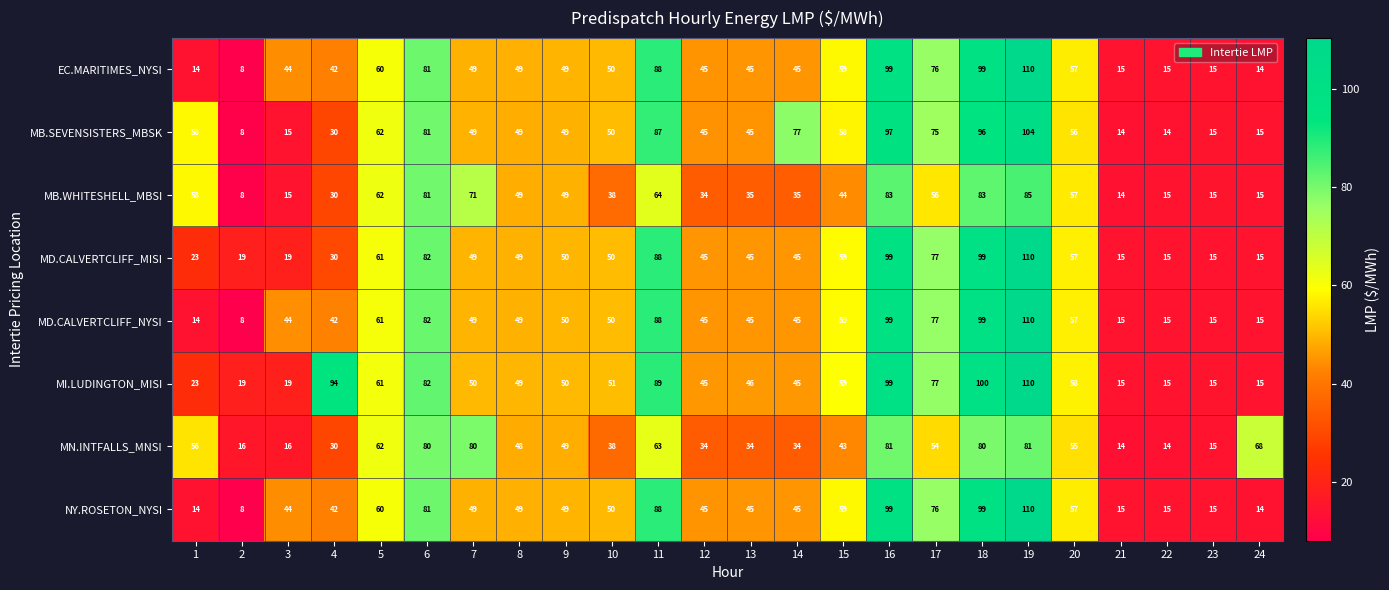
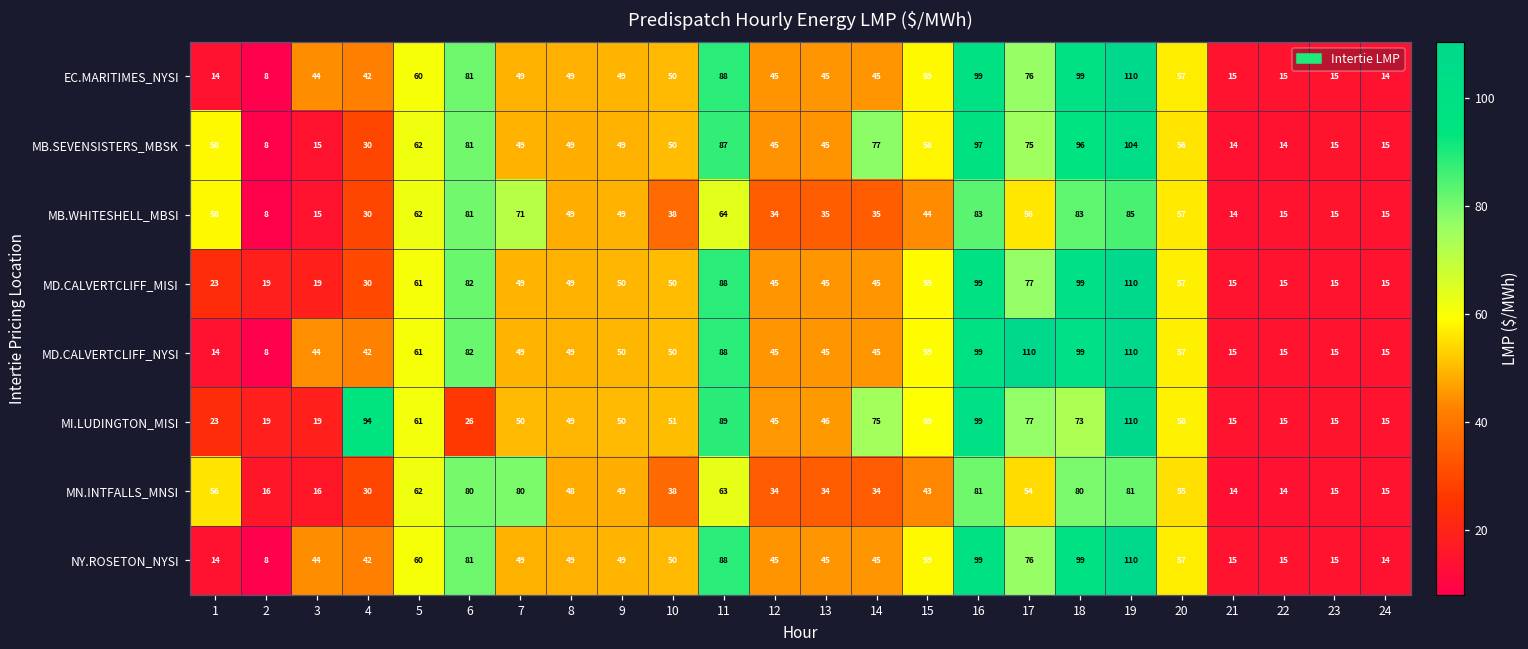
  {
    "EC.MARITIMES_NYSI": {
      "1": 14,
      "2": 8,
      "3": 44,
      "4": 42,
      "5": 60,
      "6": 81,
      "7": 49,
      "8": 49,
      "9": 49,
      "10": 50,
      "11": 88,
      "12": 45,
      "13": 45,
      "14": 45,
      "15": 59,
      "16": 99,
      "17": 76,
      "18": 99,
      "19": 110,
      "20": 57,
      "21": 15,
      "22": 15,
      "23": 15,
      "24": 14
    },
    "MB.SEVENSISTERS_MBSK": {
      "1": 58,
      "2": 8,
      "3": 15,
      "4": 30,
      "5": 62,
      "6": 81,
      "7": 49,
      "8": 49,
      "9": 49,
      "10": 50,
      "11": 87,
      "12": 45,
      "13": 45,
      "14": 77,
      "15": 58,
      "16": 97,
      "17": 75,
      "18": 96,
      "19": 104,
      "20": 56,
      "21": 14,
      "22": 14,
      "23": 15,
      "24": 15
    },
    "MB.WHITESHELL_MBSI": {
      "1": 58,
      "2": 8,
      "3": 15,
      "4": 30,
      "5": 62,
      "6": 81,
      "7": 71,
      "8": 49,
      "9": 49,
      "10": 38,
      "11": 64,
      "12": 34,
      "13": 35,
      "14": 35,
      "15": 44,
      "16": 83,
      "17": 56,
      "18": 83,
      "19": 85,
      "20": 57,
      "21": 14,
      "22": 15,
      "23": 15,
      "24": 15
    },
    "MD.CALVERTCLIFF_MISI": {
      "1": 23,
      "2": 19,
      "3": 19,
      "4": 30,
      "5": 61,
      "6": 82,
      "7": 49,
      "8": 49,
      "9": 50,
      "10": 50,
      "11": 88,
      "12": 45,
      "13": 45,
      "14": 45,
      "15": 59,
      "16": 99,
      "17": 77,
      "18": 99,
      "19": 110,
      "20": 57,
      "21": 15,
      "22": 15,
      "23": 15,
      "24": 15
    },
    "MD.CALVERTCLIFF_NYSI": {
      "1": 14,
      "2": 8,
      "3": 44,
      "4": 42,
      "5": 61,
      "6": 82,
      "7": 49,
      "8": 49,
      "9": 50,
      "10": 50,
      "11": 88,
      "12": 45,
      "13": 45,
      "14": 45,
      "15": 59,
      "16": 99,
-     "17": 77,
+     "17": 110,
      "18": 99,
      "19": 110,
      "20": 57,
      "21": 15,
      "22": 15,
      "23": 15,
      "24": 15
    },
    "MI.LUDINGTON_MISI": {
      "1": 23,
      "2": 19,
      "3": 19,
      "4": 94,
      "5": 61,
-     "6": 82,
+     "6": 26,
      "7": 50,
      "8": 49,
      "9": 50,
      "10": 51,
      "11": 89,
      "12": 45,
      "13": 46,
-     "14": 45,
+     "14": 75,
      "15": 59,
      "16": 99,
      "17": 77,
-     "18": 100,
+     "18": 73,
      "19": 110,
      "20": 58,
      "21": 15,
      "22": 15,
      "23": 15,
      "24": 15
    },
    "MN.INTFALLS_MNSI": {
      "1": 56,
      "2": 16,
      "3": 16,
      "4": 30,
      "5": 62,
      "6": 80,
      "7": 80,
      "8": 48,
      "9": 49,
      "10": 38,
      "11": 63,
      "12": 34,
      "13": 34,
      "14": 34,
      "15": 43,
      "16": 81,
      "17": 54,
      "18": 80,
      "19": 81,
      "20": 55,
      "21": 14,
      "22": 14,
      "23": 15,
-     "24": 68
+     "24": 15
    },
    "NY.ROSETON_NYSI": {
      "1": 14,
      "2": 8,
      "3": 44,
      "4": 42,
      "5": 60,
      "6": 81,
      "7": 49,
      "8": 49,
      "9": 49,
      "10": 50,
      "11": 88,
      "12": 45,
      "13": 45,
      "14": 45,
      "15": 59,
      "16": 99,
      "17": 76,
      "18": 99,
      "19": 110,
      "20": 57,
      "21": 15,
      "22": 15,
      "23": 15,
      "24": 14
    }
  }
